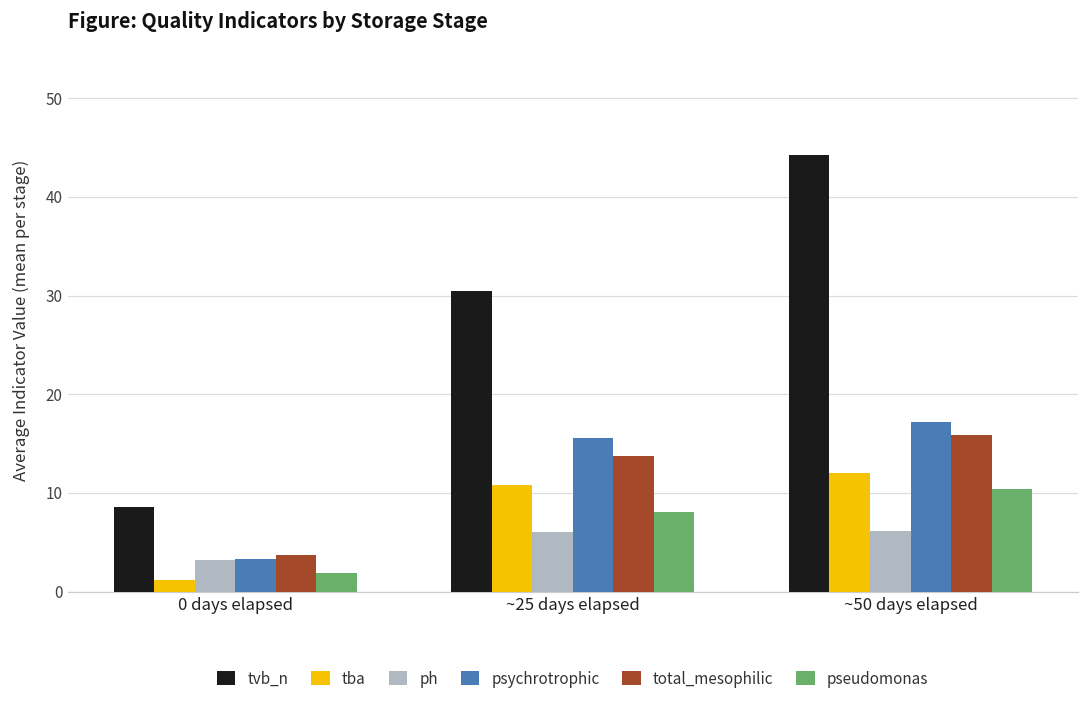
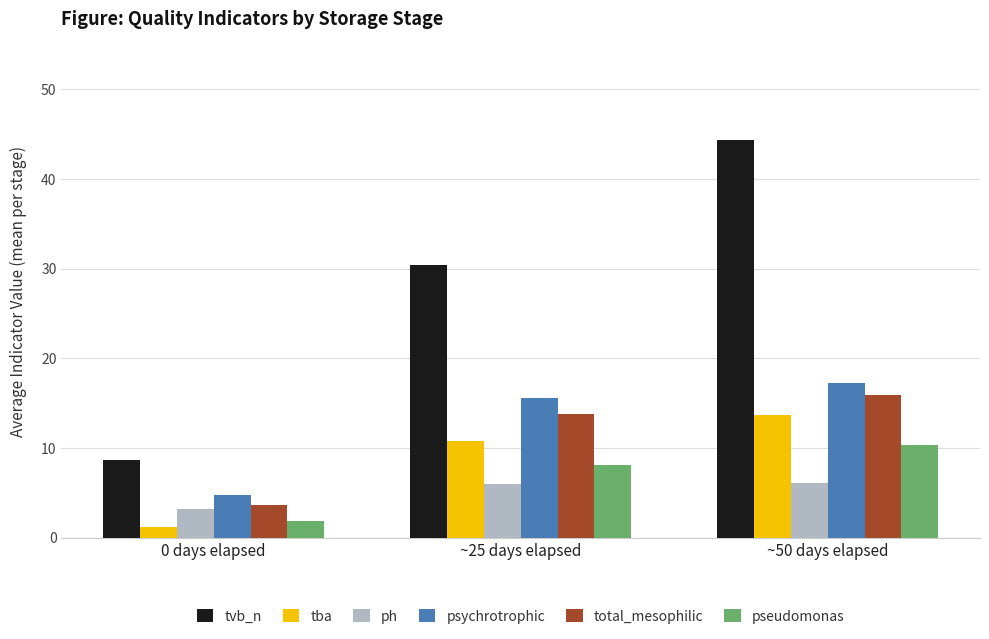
  {
    "tvb_n": {
      "0 days elapsed": 9,
      "~25 days elapsed": 30,
      "~50 days elapsed": 44
    },
    "tba": {
      "0 days elapsed": 1,
      "~25 days elapsed": 11,
-     "~50 days elapsed": 12
+     "~50 days elapsed": 14
    },
    "ph": {
      "0 days elapsed": 3,
      "~25 days elapsed": 6,
      "~50 days elapsed": 6
    },
    "psychrotrophic": {
-     "0 days elapsed": 3,
+     "0 days elapsed": 5,
      "~25 days elapsed": 16,
      "~50 days elapsed": 17
    },
    "total_mesophilic": {
      "0 days elapsed": 4,
      "~25 days elapsed": 14,
      "~50 days elapsed": 16
    },
    "pseudomonas": {
      "0 days elapsed": 2,
      "~25 days elapsed": 8,
      "~50 days elapsed": 10
    }
  }
